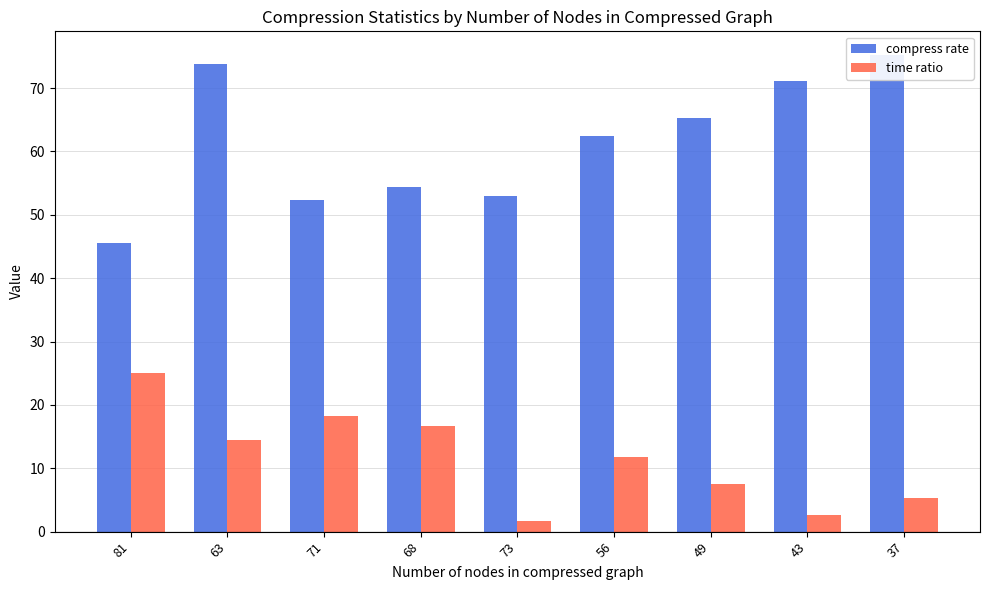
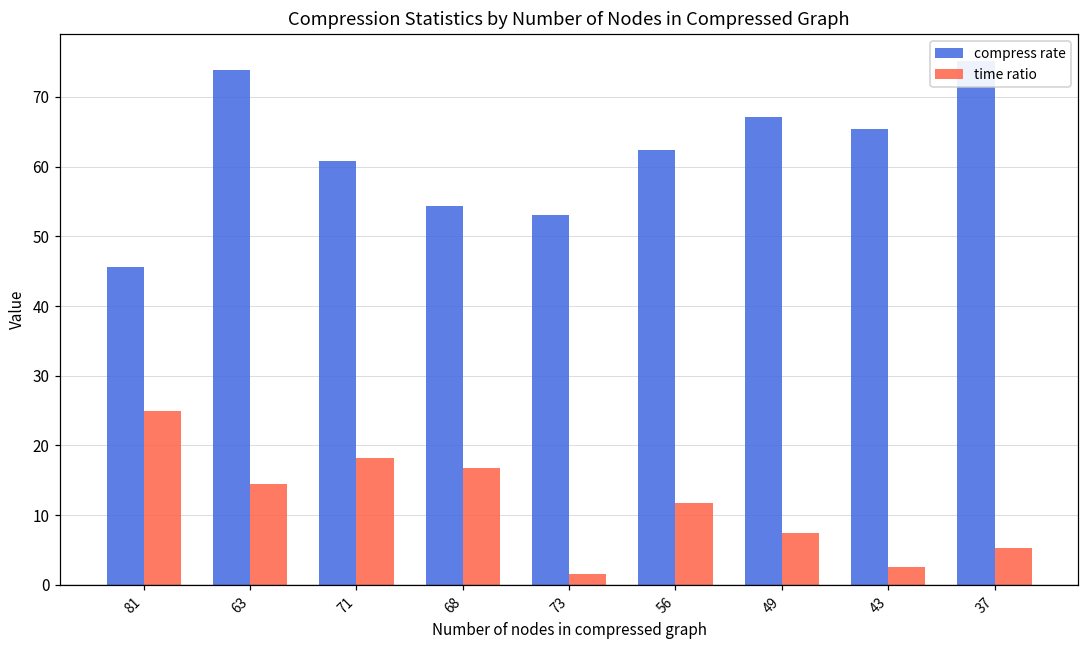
  {
    "compress rate": {
      "81": 46,
      "63": 74,
-     "71": 52,
+     "71": 61,
      "68": 54,
      "73": 53,
      "56": 62,
-     "49": 65,
-     "43": 71
+     "49": 67,
+     "43": 65
    },
    "time ratio": {
      "81": 25,
      "63": 15,
      "71": 18,
      "68": 17,
      "73": 2,
      "56": 12,
      "49": 8,
      "43": 3,
      "37": 5
    }
  }
